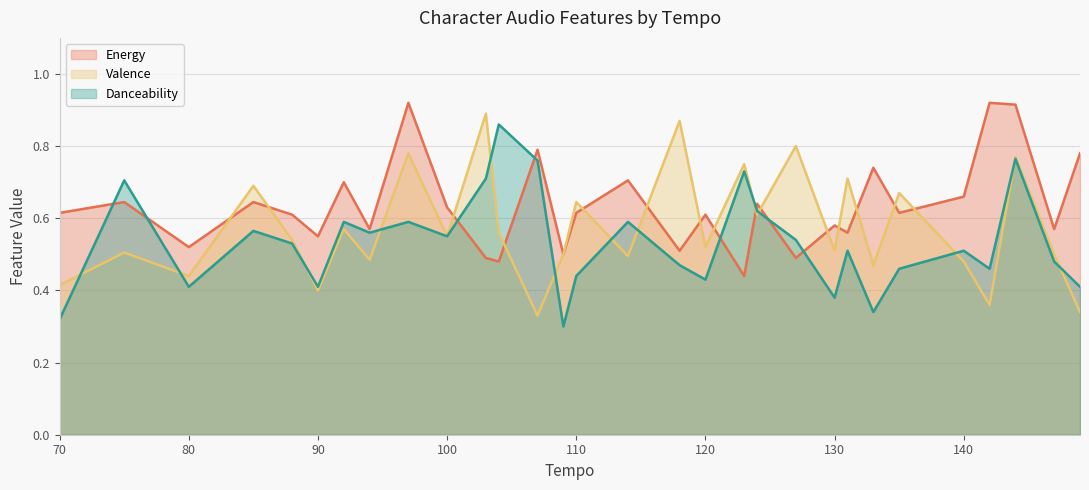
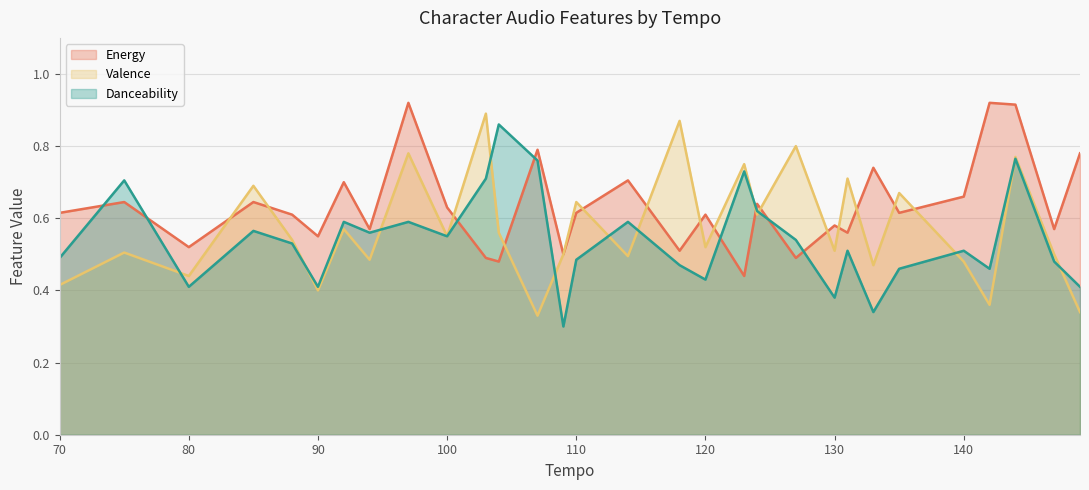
  {
    "Danceability": {
-     "70": 0.32,
+     "70": 0.49,
      "80": 0.41,
      "90": 0.41,
-     "110": 0.44,
+     "110": 0.49,
      "120": 0.43,
      "130": 0.38,
      "140": 0.51
    }
  }
